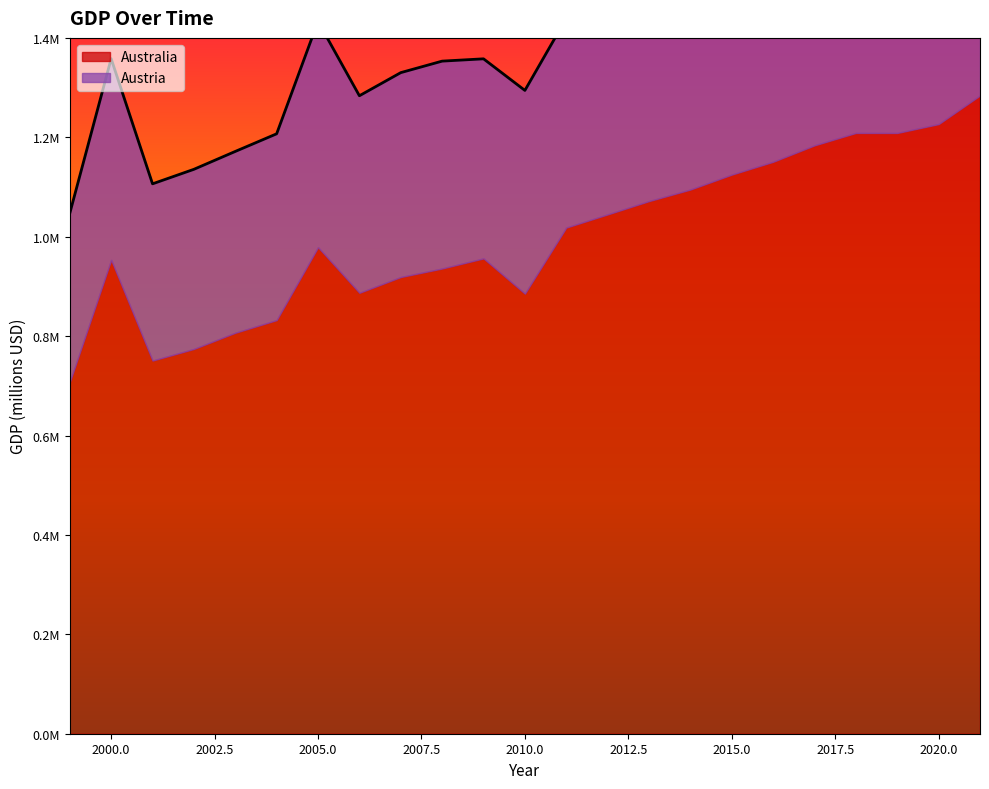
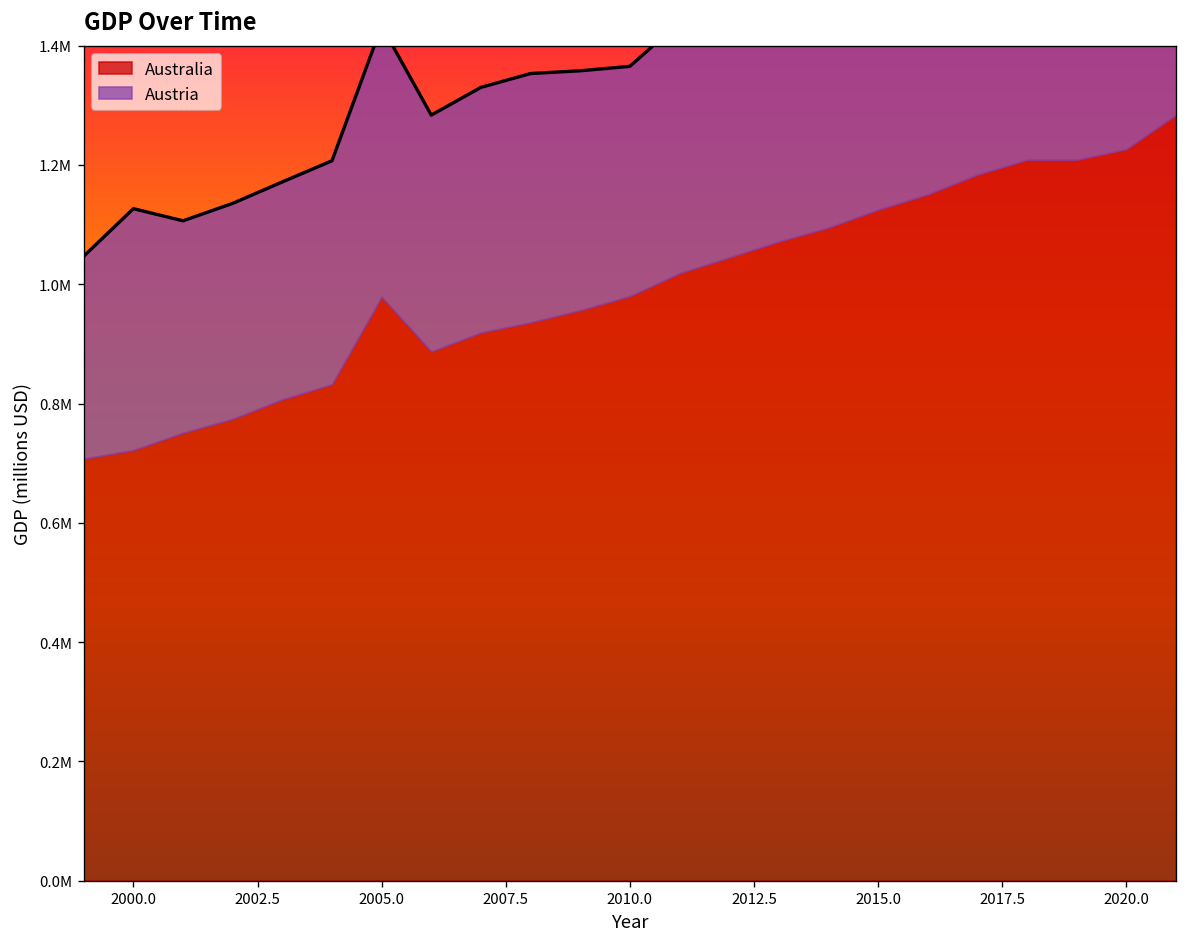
  {
    "Australia": {
-     "2000.0": 950000,
+     "2000.0": 720000,
      "2005.0": 980000,
-     "2010.0": 890000,
+     "2010.0": 980000,
      "2015.0": 1120000,
      "2020.0": 1230000
    },
    "Austria": {
-     "2010.0": 410000
+     "2010.0": 390000
    }
  }
